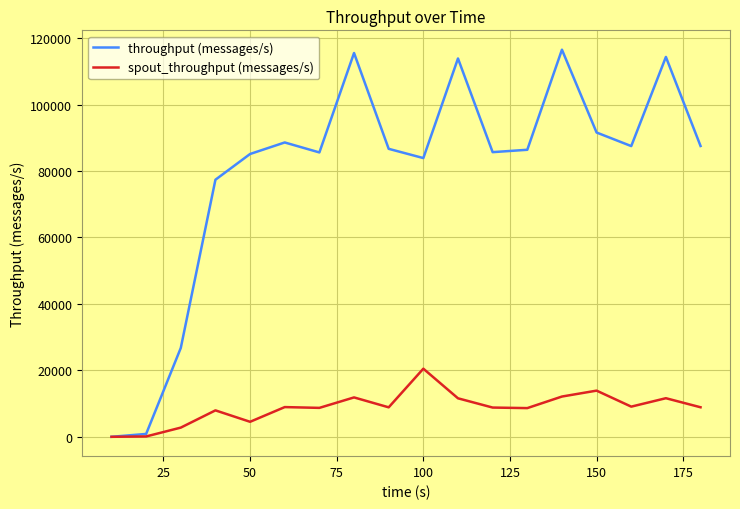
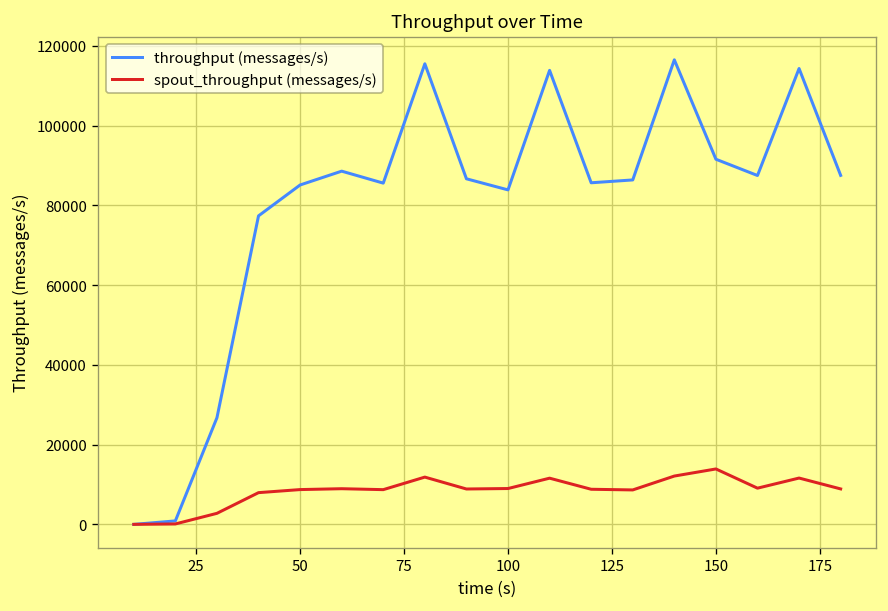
  {
    "throughput (messages/s)": {
      "50": 85000,
      "100": 84000,
      "150": 92000
    },
    "spout_throughput (messages/s)": {
-     "50": 5000,
-     "100": 20000,
+     "50": 9000,
+     "100": 9000,
      "150": 14000
    }
  }
